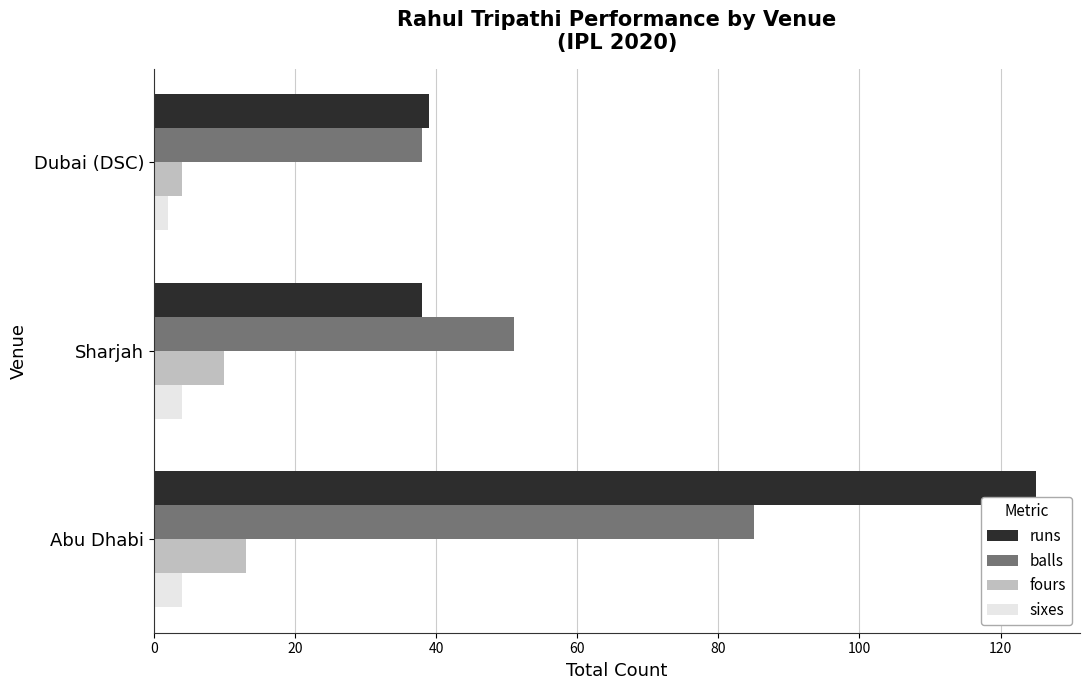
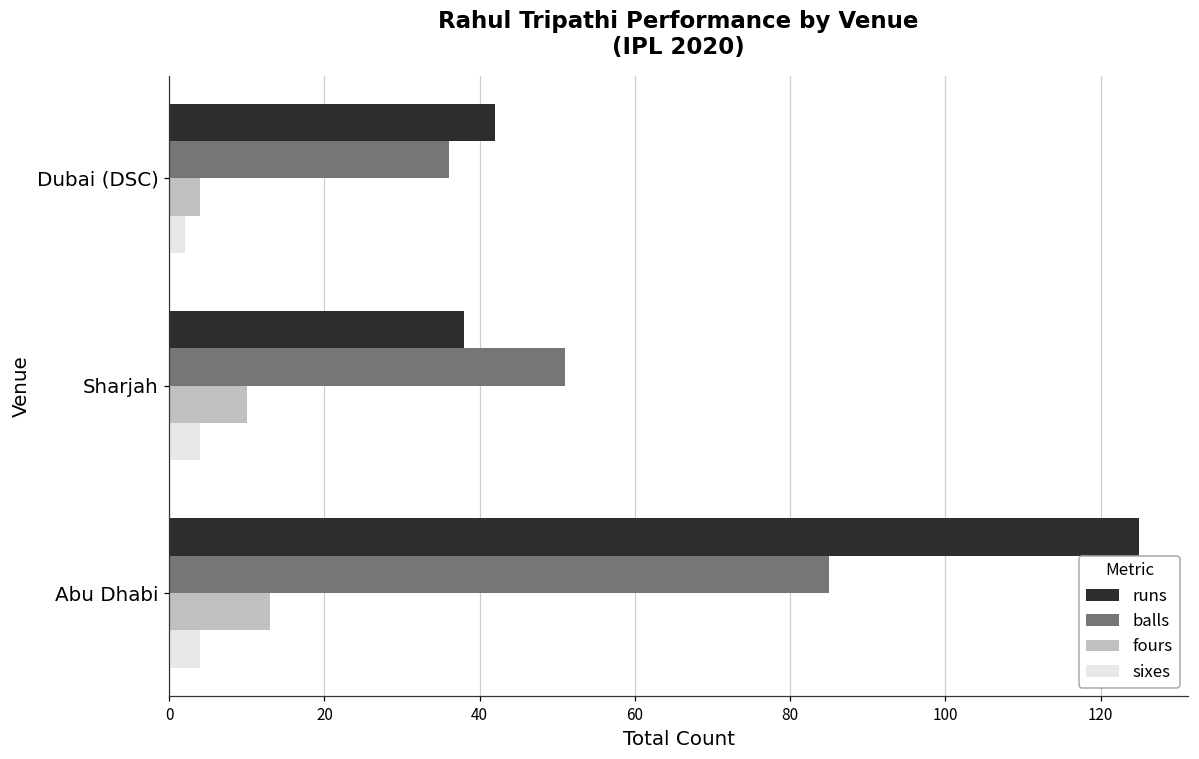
  {
    "runs": {
-     "Dubai (DSC)": 39,
+     "Dubai (DSC)": 42,
      "Sharjah": 38,
      "Abu Dhabi": 125
    },
    "balls": {
-     "Dubai (DSC)": 38,
+     "Dubai (DSC)": 36,
      "Sharjah": 51,
      "Abu Dhabi": 85
    },
    "fours": {
      "Dubai (DSC)": 4,
      "Sharjah": 10,
      "Abu Dhabi": 13
    },
    "sixes": {
      "Dubai (DSC)": 2,
      "Sharjah": 4,
      "Abu Dhabi": 4
    }
  }
